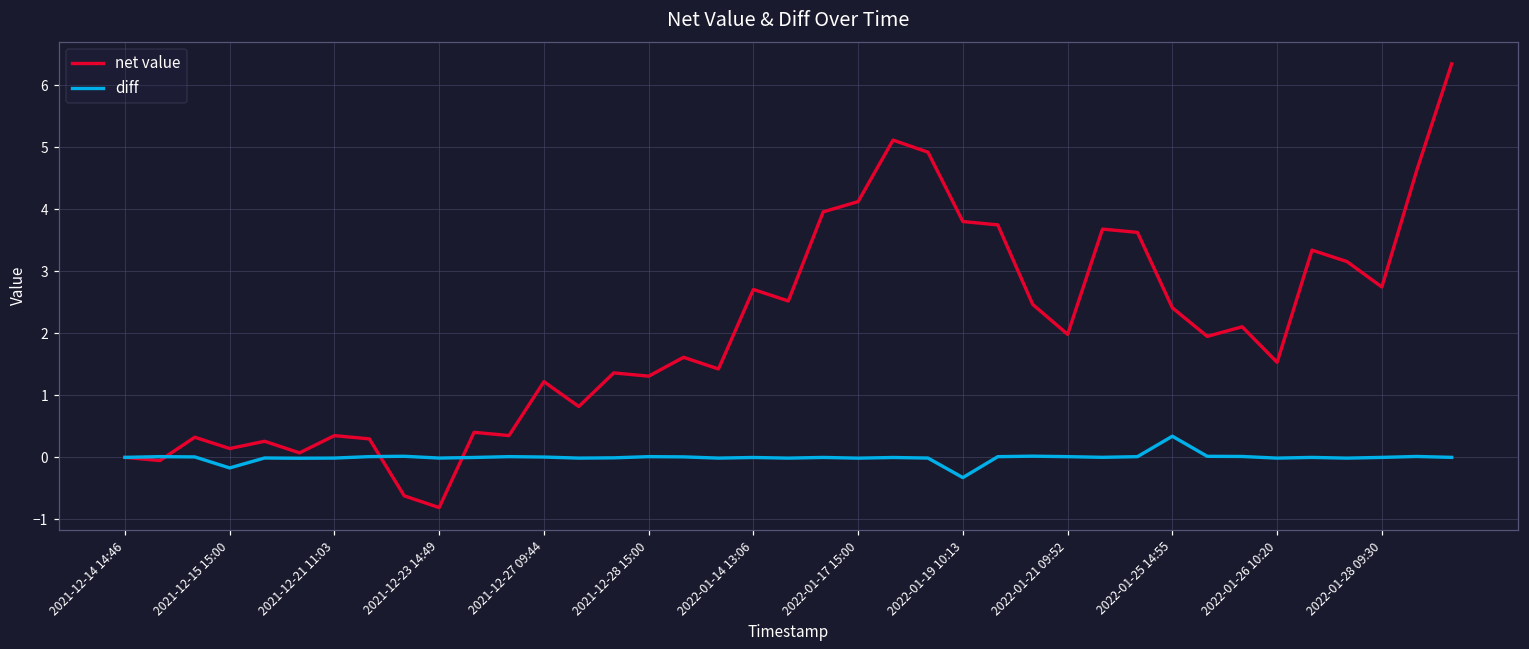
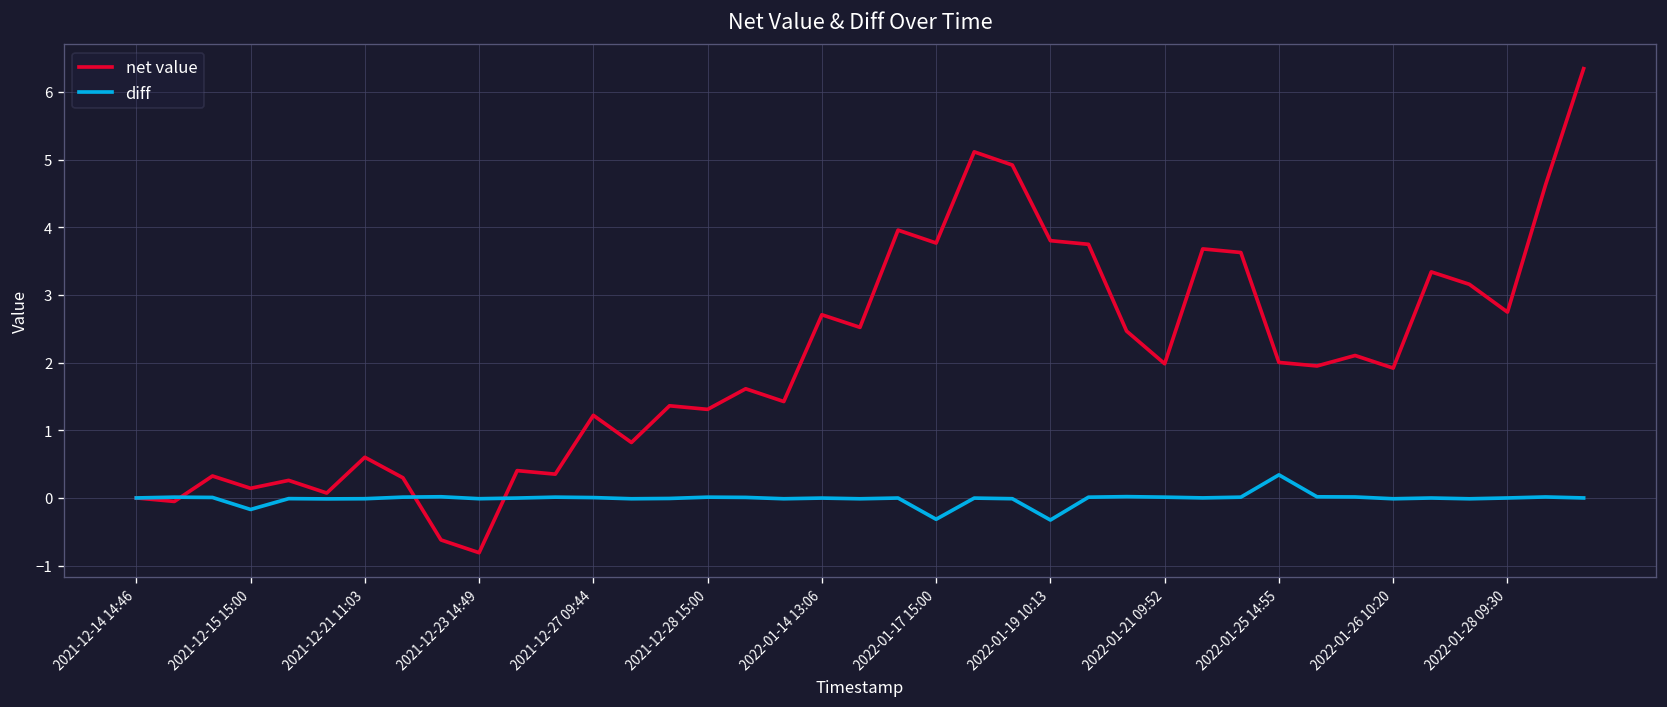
  {
    "net value": {
      "2021-12-15 15:00": 0.1,
-     "2021-12-21 11:03": 0.4,
+     "2021-12-21 11:03": 0.6,
      "2021-12-23 14:49": -0.8,
      "2021-12-27 09:44": 1.2,
      "2021-12-28 15:00": 1.3,
      "2022-01-14 13:06": 2.7,
-     "2022-01-17 15:00": 4.1,
+     "2022-01-17 15:00": 3.8,
      "2022-01-19 10:13": 3.8,
      "2022-01-21 09:52": 2.0,
-     "2022-01-25 14:55": 2.4,
-     "2022-01-26 10:20": 1.5,
+     "2022-01-25 14:55": 2.0,
+     "2022-01-26 10:20": 1.9,
      "2022-01-28 09:30": 2.7
    },
    "diff": {
      "2021-12-15 15:00": -0.2,
      "2021-12-21 11:03": 0.0,
      "2021-12-23 14:49": 0.0,
      "2021-12-27 09:44": 0.0,
      "2021-12-28 15:00": 0.0,
      "2022-01-14 13:06": 0.0,
-     "2022-01-17 15:00": 0.0,
+     "2022-01-17 15:00": -0.3,
      "2022-01-19 10:13": -0.3,
      "2022-01-21 09:52": 0.0,
      "2022-01-25 14:55": 0.3,
      "2022-01-26 10:20": 0.0,
      "2022-01-28 09:30": 0.0
    }
  }
